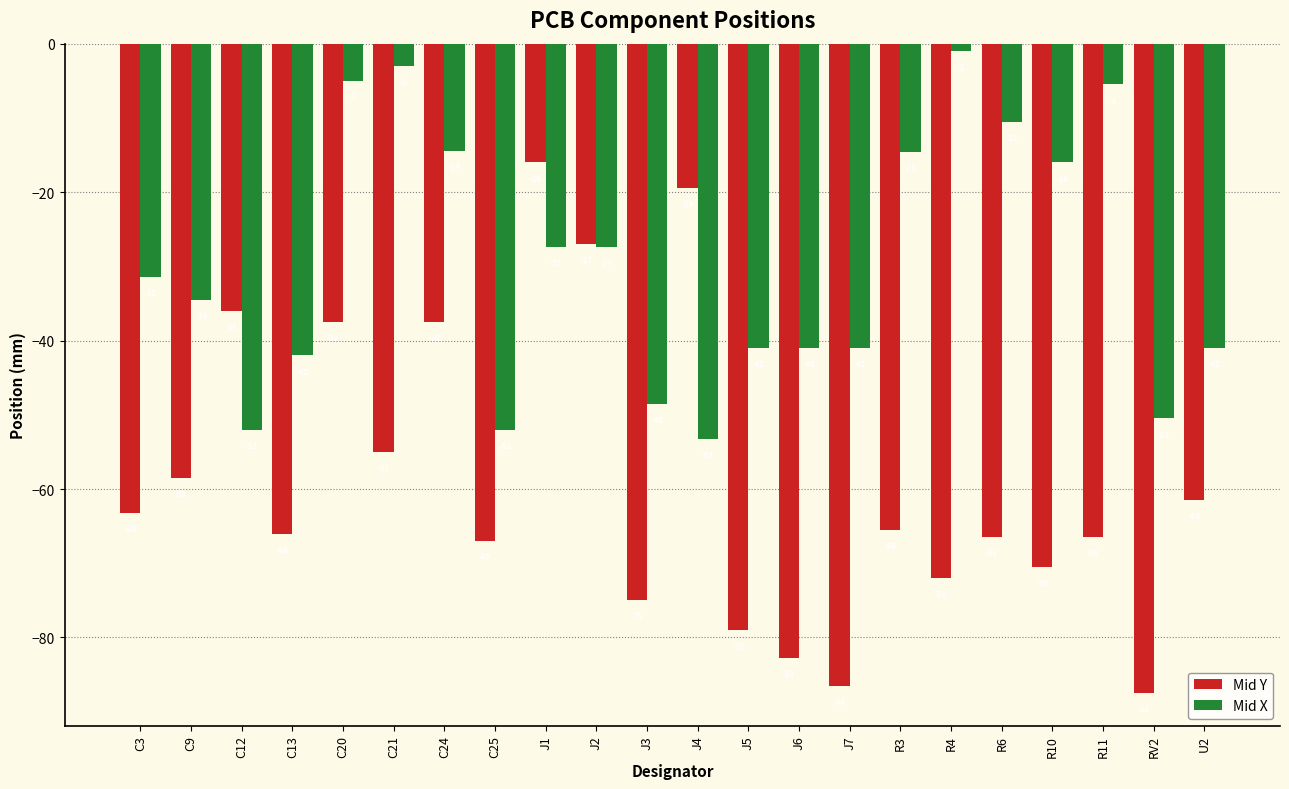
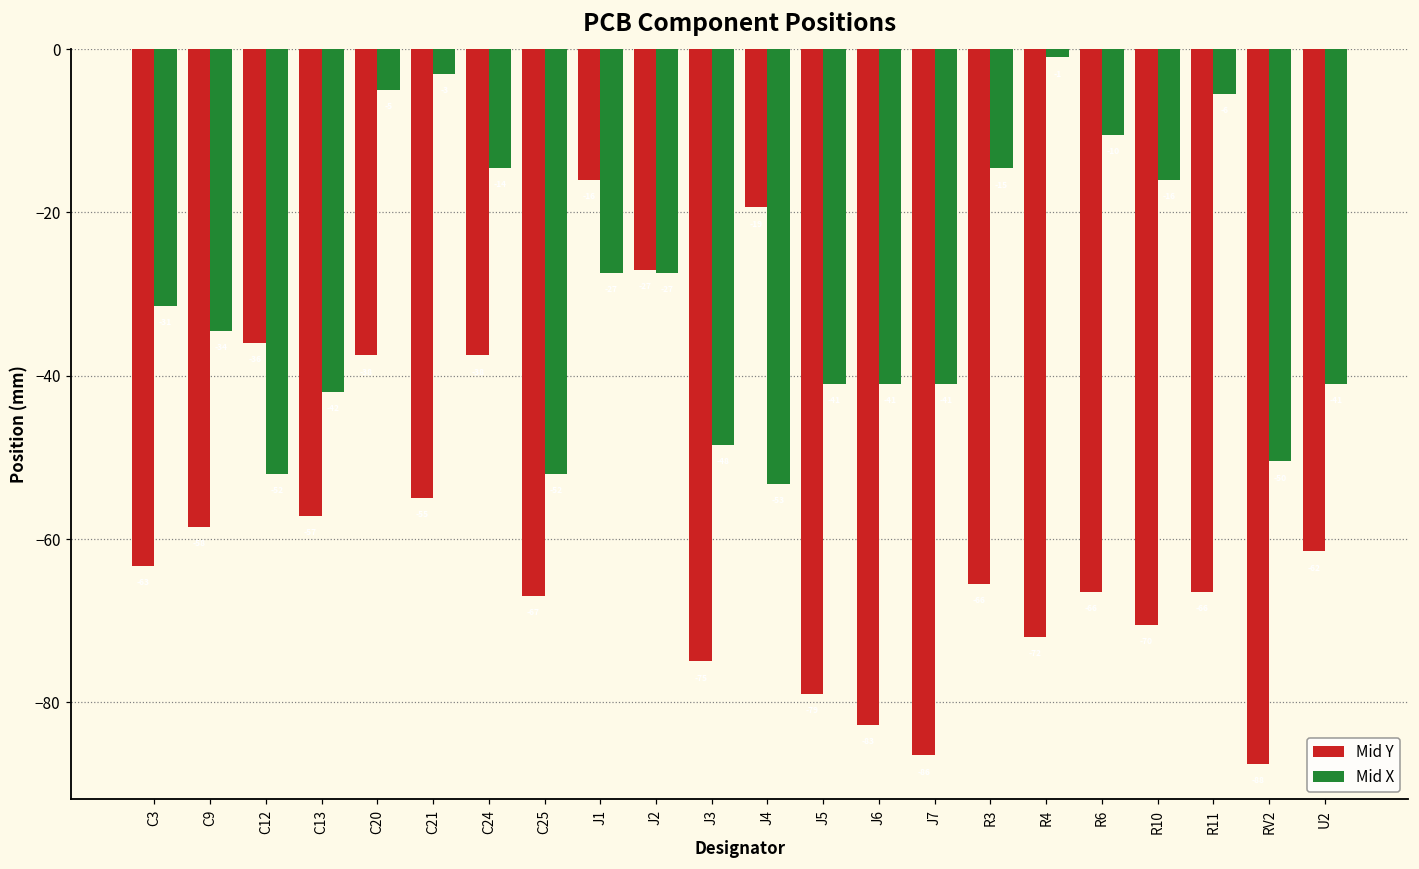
  {
    "Mid Y": {
      "C3": -63,
      "C9": -59,
      "C12": -36,
-     "C13": -66,
+     "C13": -57,
      "C20": -38,
      "C21": -55,
      "C24": -38,
      "C25": -67,
      "J1": -16,
      "J2": -27,
      "J3": -75,
      "J4": -19,
      "J5": -79,
      "J6": -83,
      "J7": -87,
      "R3": -66,
      "R4": -72,
      "R6": -67,
      "R10": -71,
      "R11": -67,
      "RV2": -88,
      "U2": -62
    },
    "Mid X": {
      "C3": -31,
      "C9": -35,
      "C12": -52,
      "C13": -42,
      "C20": -5,
      "C21": -3,
      "C24": -15,
      "C25": -52,
      "J1": -27,
      "J2": -27,
      "J3": -49,
      "J4": -53,
      "J5": -41,
      "J6": -41,
      "J7": -41,
      "R3": -15,
      "R4": -1,
      "R6": -11,
      "R10": -16,
      "R11": -6,
      "RV2": -51,
      "U2": -41
    }
  }
